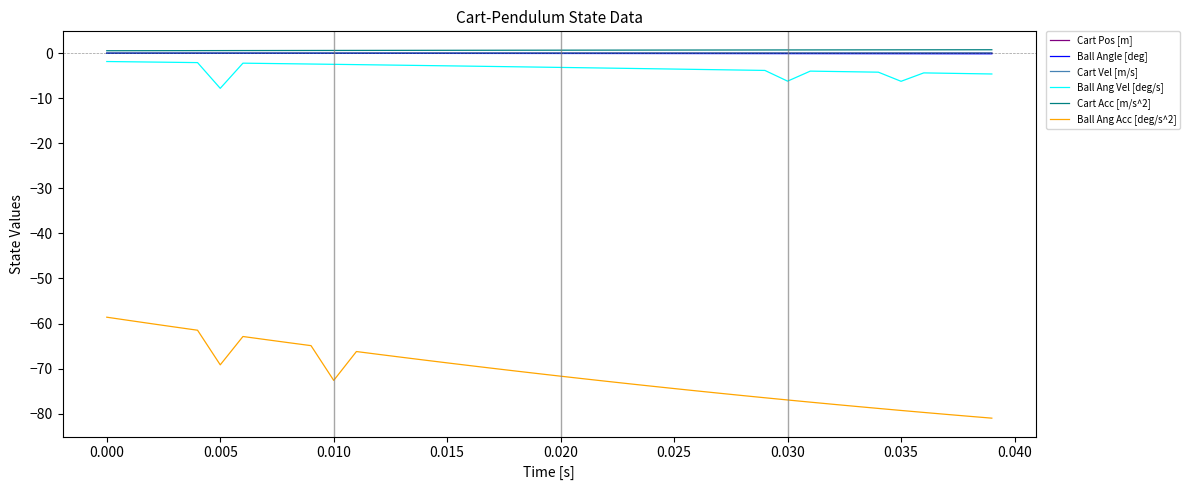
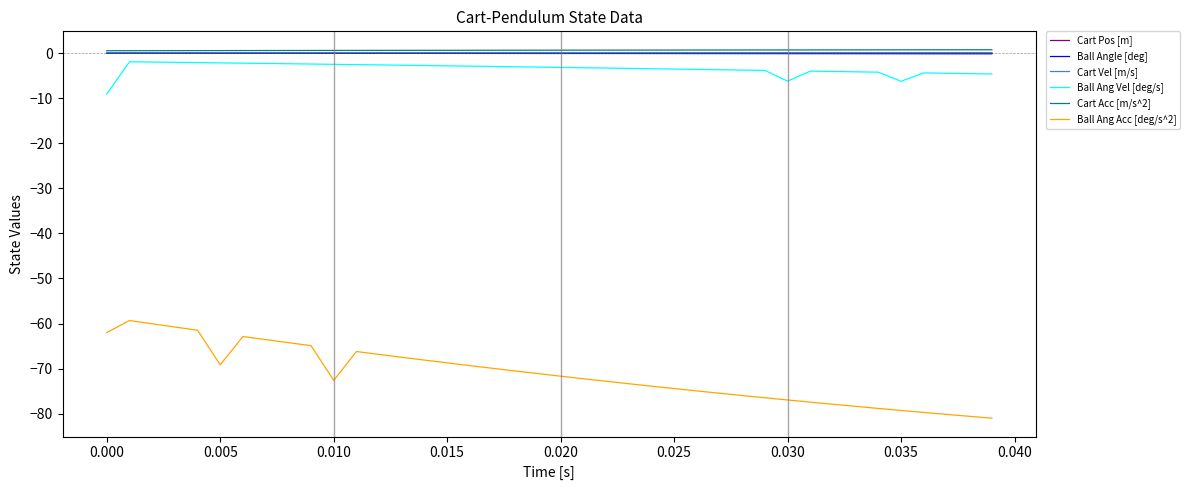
  {
    "Ball Ang Vel [deg/s]": {
-     "0.000": -2,
-     "0.005": -8,
+     "0.000": -9,
+     "0.005": -2,
      "0.010": -2,
      "0.015": -3,
      "0.020": -3,
      "0.025": -4,
      "0.030": -6,
      "0.035": -6
    },
    "Cart Acc [m/s^2]": {
      "0.010": 1,
      "0.015": 1,
      "0.020": 1,
      "0.025": 1,
      "0.030": 1,
      "0.035": 1
    },
    "Ball Ang Acc [deg/s^2]": {
-     "0.000": -59,
+     "0.000": -62,
      "0.005": -69,
      "0.010": -73,
      "0.015": -69,
      "0.020": -72,
      "0.025": -74,
      "0.030": -77,
      "0.035": -79
    }
  }
